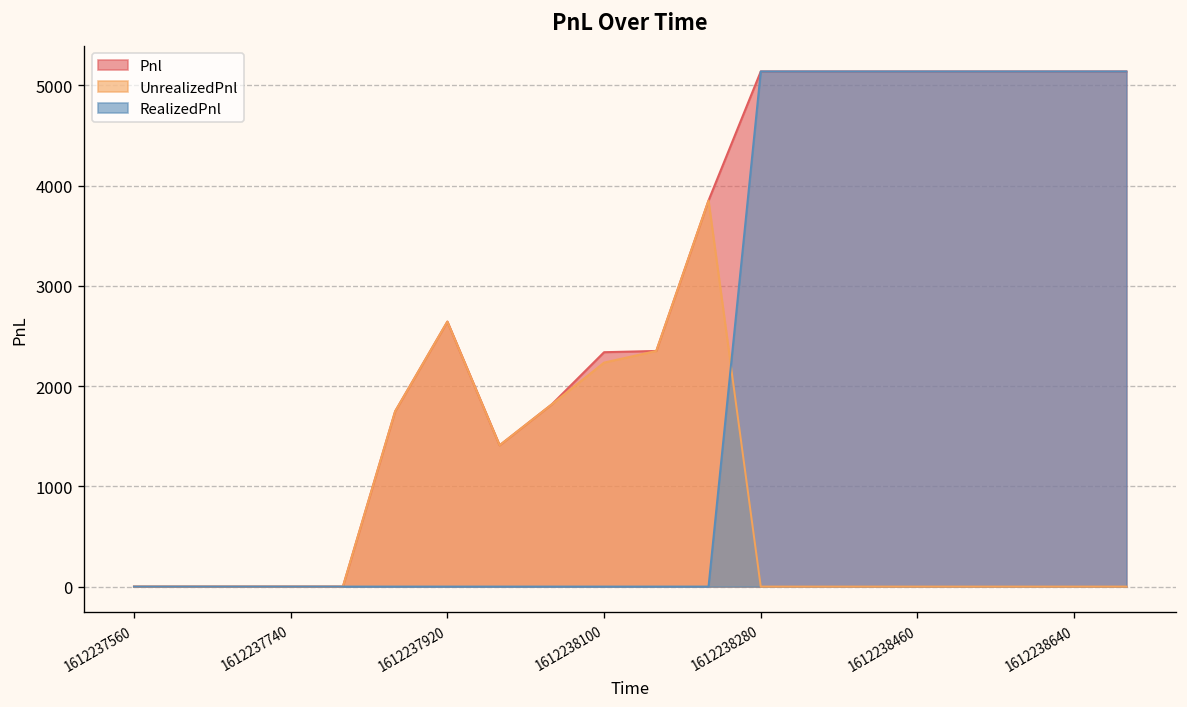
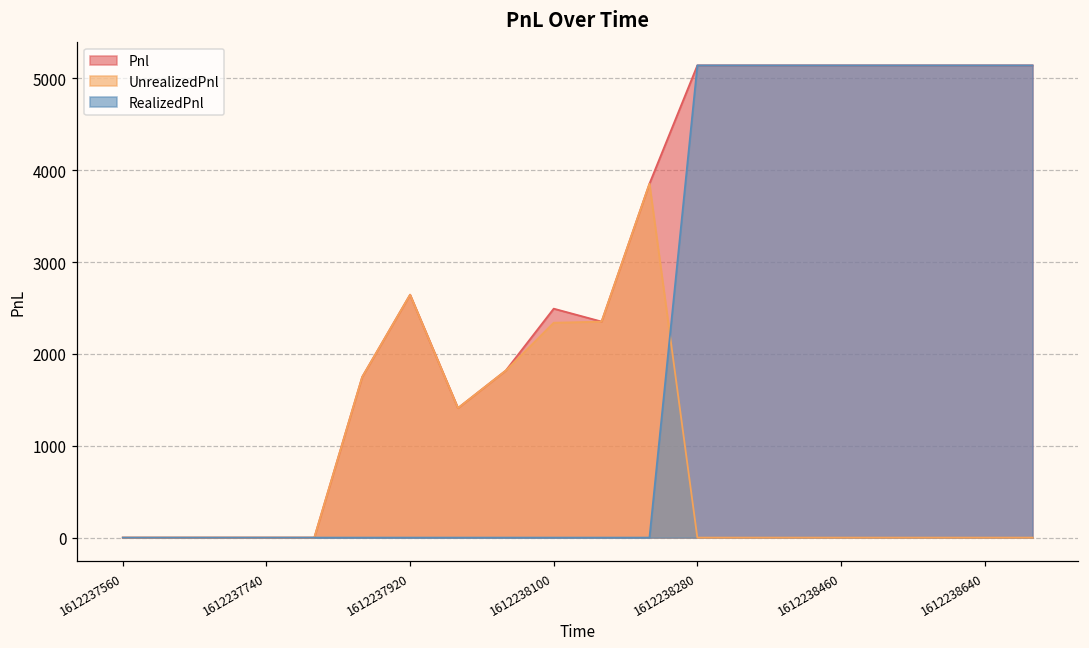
  {
    "Pnl": {
-     "1612238100": 2300
+     "1612238100": 2500
    },
    "UnrealizedPnl": {
-     "1612238100": 2200,
+     "1612238100": 2300,
      "1612238280": 0,
      "1612238460": 0,
      "1612238640": 0
    },
    "RealizedPnl": {
      "1612237920": 0,
      "1612238100": 0
    }
  }
